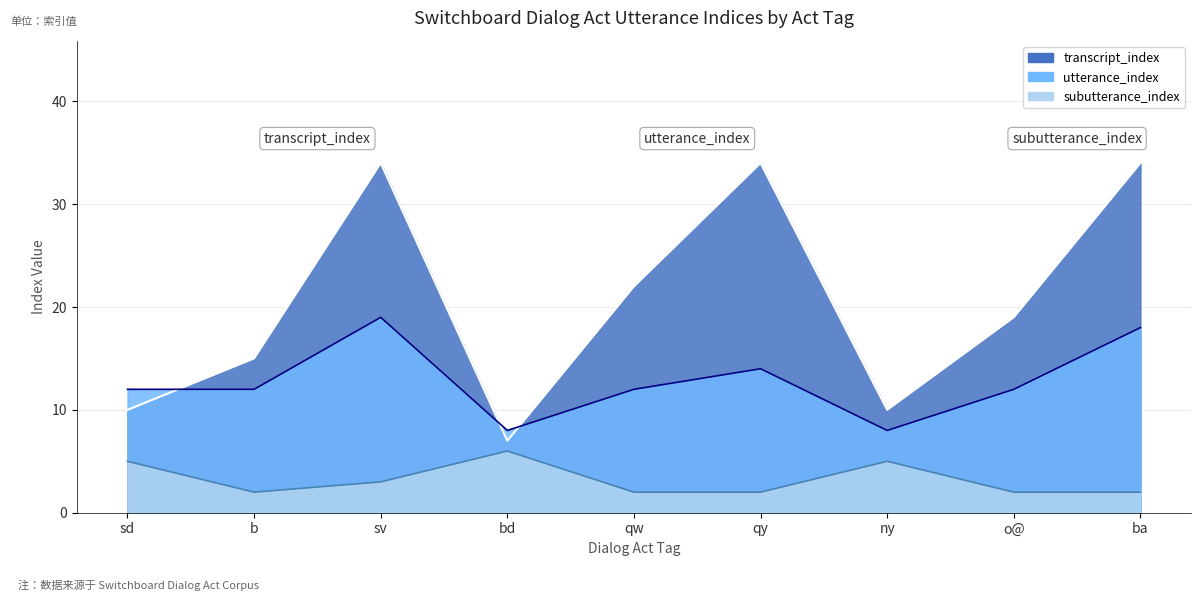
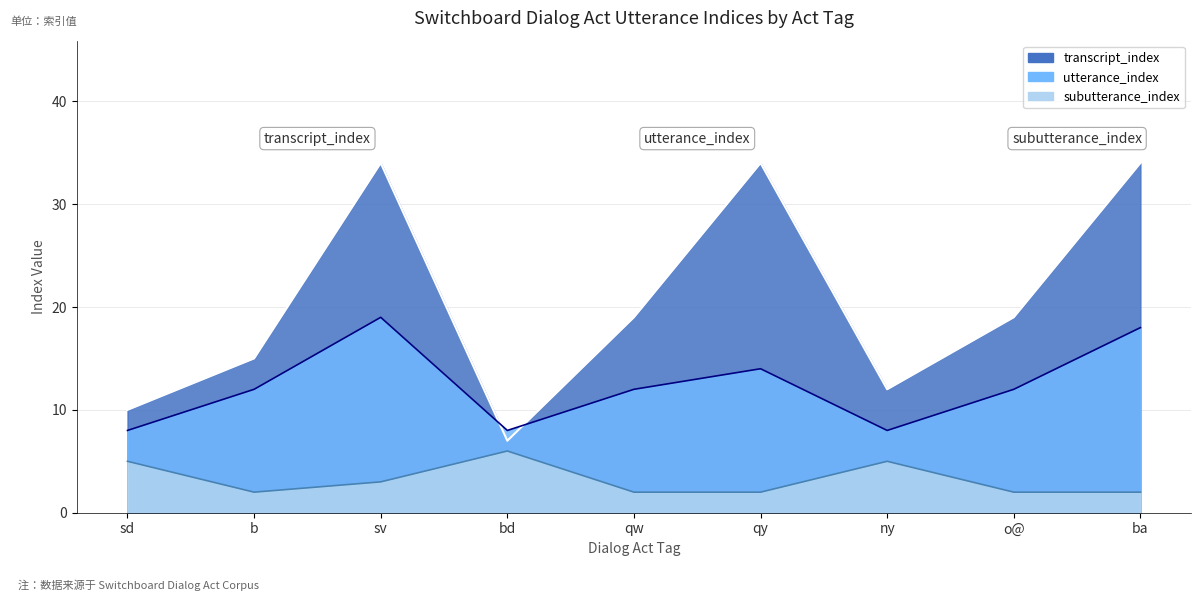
  {
    "transcript_index": {
      "sd": 10,
      "b": 15,
      "sv": 34,
      "bd": 7,
-     "qw": 22,
+     "qw": 19,
      "qy": 34,
-     "ny": 10,
+     "ny": 12,
      "o@": 19,
      "ba": 34
    },
    "utterance_index": {
-     "sd": 12,
+     "sd": 8,
      "b": 12,
      "sv": 19,
      "bd": 8,
      "qw": 12,
      "qy": 14,
      "ny": 8,
      "o@": 12,
      "ba": 18
    },
    "subutterance_index": {
      "sd": 5,
      "b": 2,
      "sv": 3,
      "bd": 6,
      "qw": 2,
      "qy": 2,
      "ny": 5,
      "o@": 2,
      "ba": 2
    }
  }
